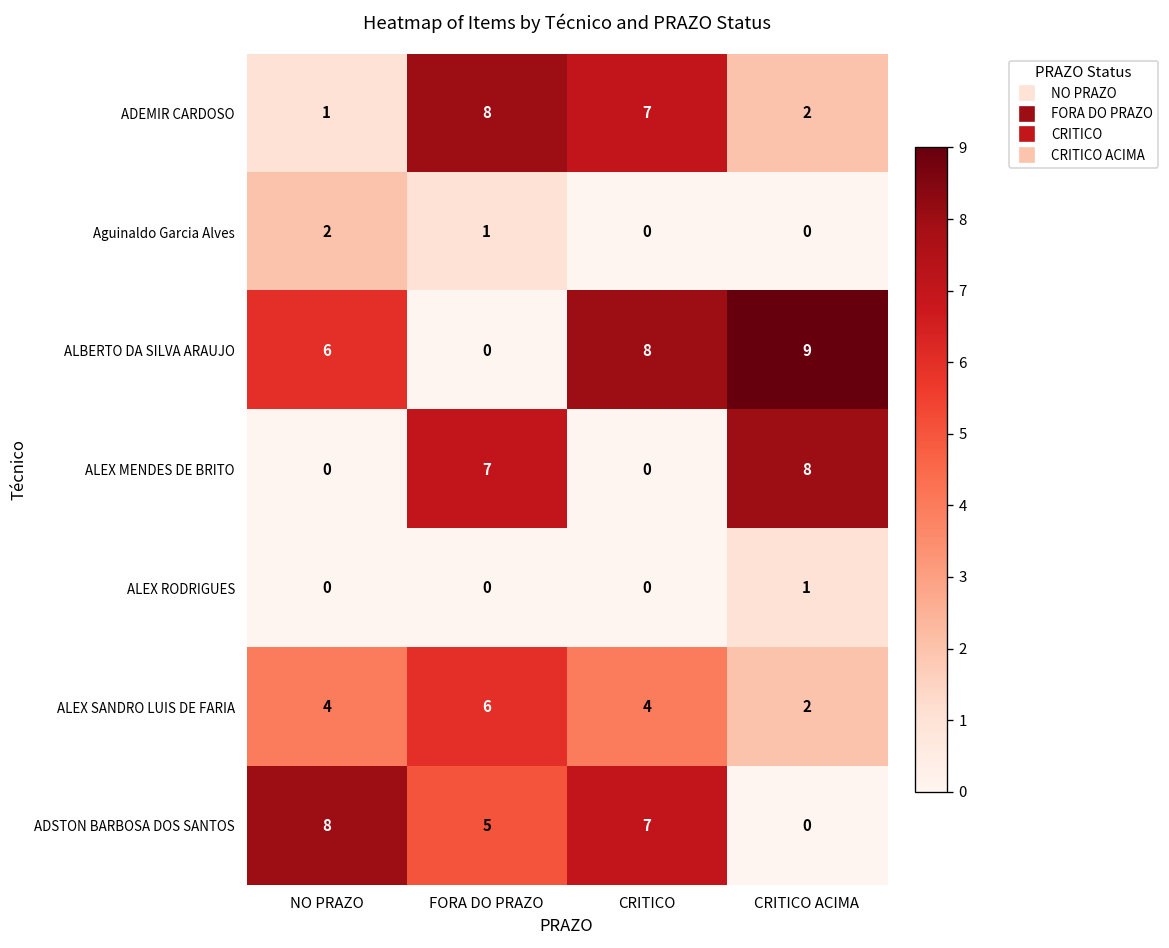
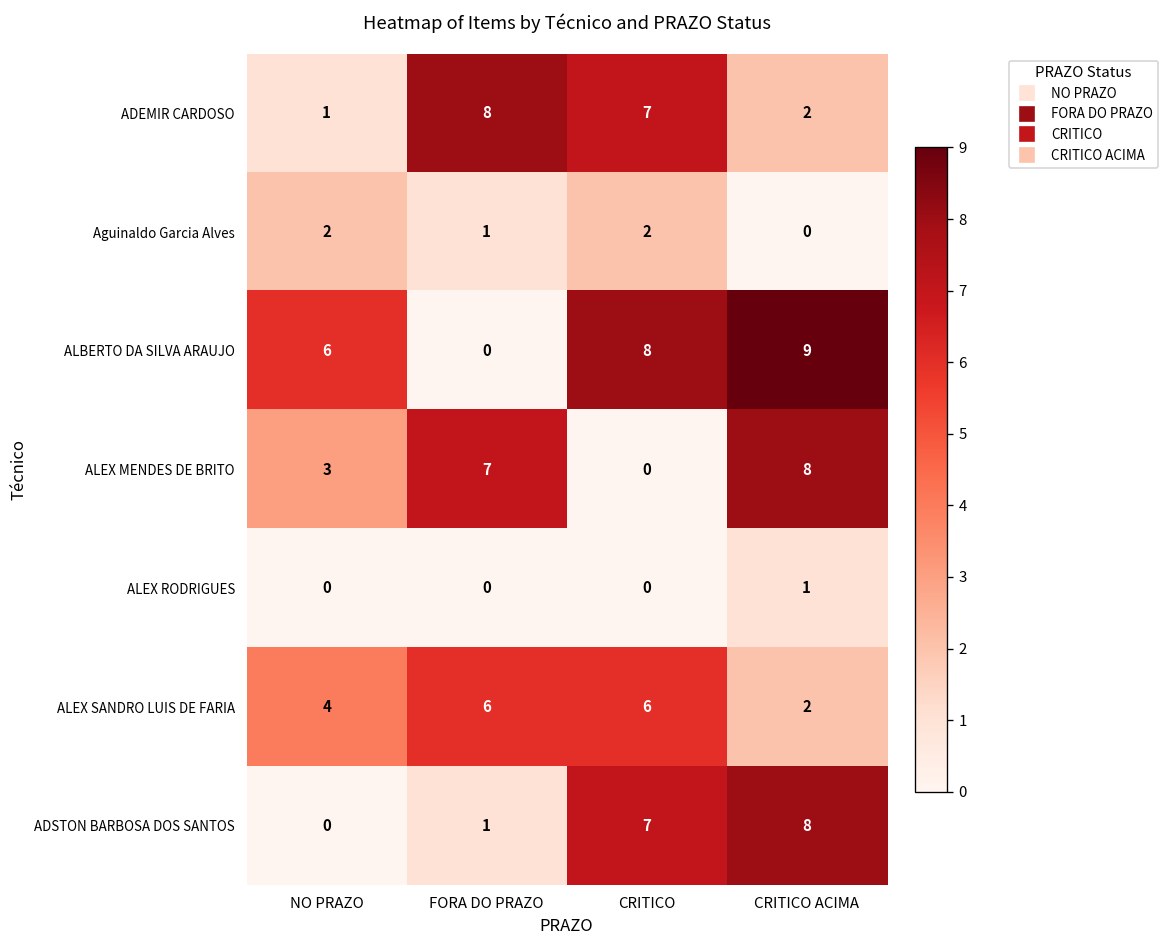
  {
    "ADEMIR CARDOSO": {
      "NO PRAZO": 1,
      "FORA DO PRAZO": 8,
      "CRITICO": 7,
      "CRITICO ACIMA": 2
    },
    "Aguinaldo Garcia Alves": {
      "NO PRAZO": 2,
      "FORA DO PRAZO": 1,
-     "CRITICO": 0,
+     "CRITICO": 2,
      "CRITICO ACIMA": 0
    },
    "ALBERTO DA SILVA ARAUJO": {
      "NO PRAZO": 6,
      "FORA DO PRAZO": 0,
      "CRITICO": 8,
      "CRITICO ACIMA": 9
    },
    "ALEX MENDES DE BRITO": {
-     "NO PRAZO": 0,
+     "NO PRAZO": 3,
      "FORA DO PRAZO": 7,
      "CRITICO": 0,
      "CRITICO ACIMA": 8
    },
    "ALEX RODRIGUES": {
      "NO PRAZO": 0,
      "FORA DO PRAZO": 0,
      "CRITICO": 0,
      "CRITICO ACIMA": 1
    },
    "ALEX SANDRO LUIS DE FARIA": {
      "NO PRAZO": 4,
      "FORA DO PRAZO": 6,
-     "CRITICO": 4,
+     "CRITICO": 6,
      "CRITICO ACIMA": 2
    },
    "ADSTON BARBOSA DOS SANTOS": {
-     "NO PRAZO": 8,
-     "FORA DO PRAZO": 5,
+     "NO PRAZO": 0,
+     "FORA DO PRAZO": 1,
      "CRITICO": 7,
-     "CRITICO ACIMA": 0
+     "CRITICO ACIMA": 8
    }
  }
